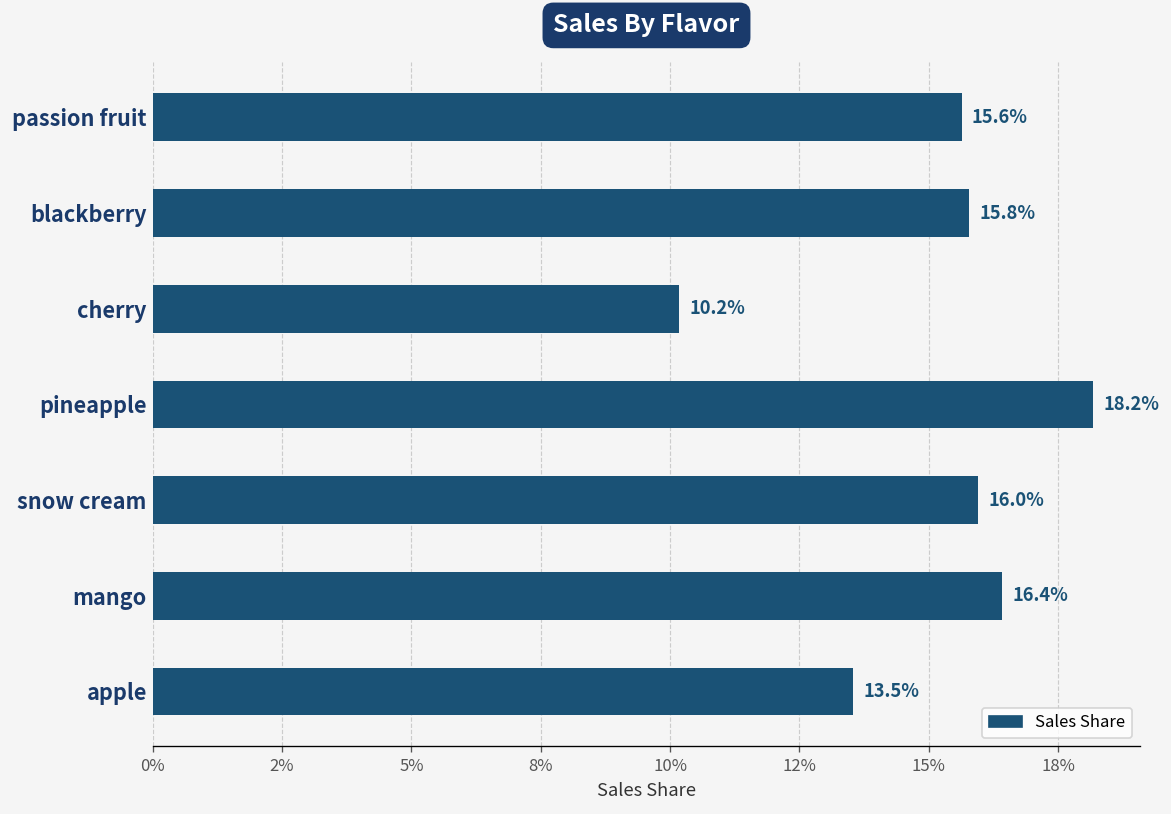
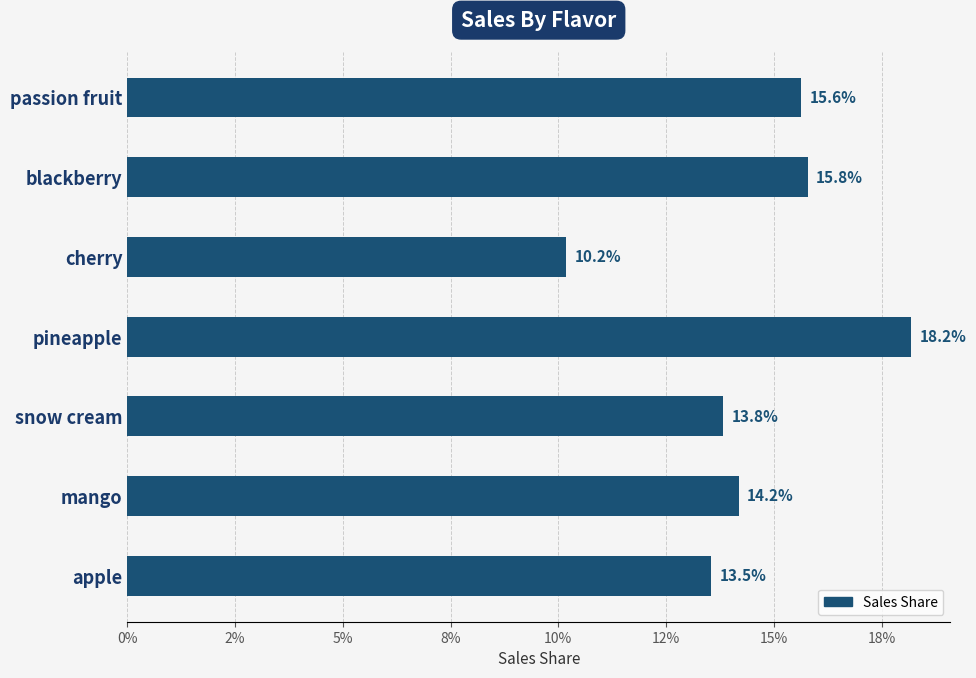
  {
    "passion fruit": "15.6%",
    "blackberry": "15.8%",
    "cherry": "10.2%",
    "pineapple": "18.2%",
-   "snow cream": "16.0%",
-   "mango": "16.4%",
+   "snow cream": "13.8%",
+   "mango": "14.2%",
    "apple": "13.5%"
  }
